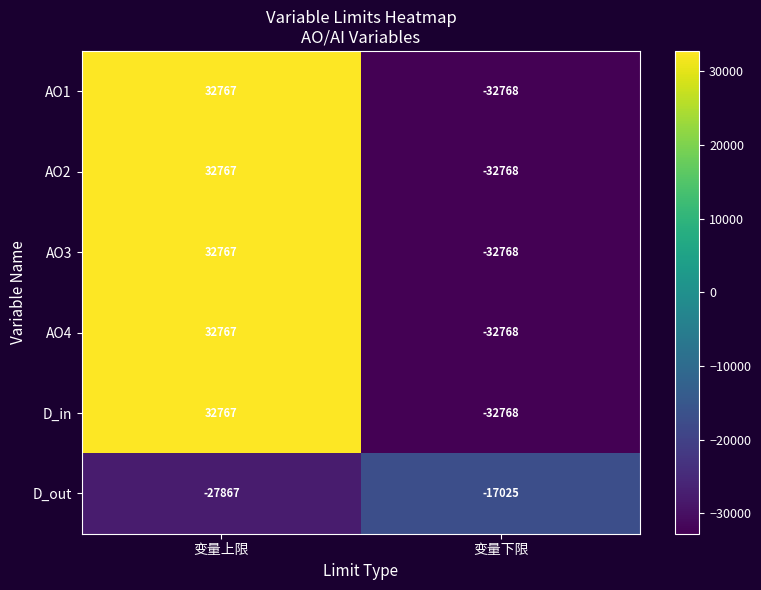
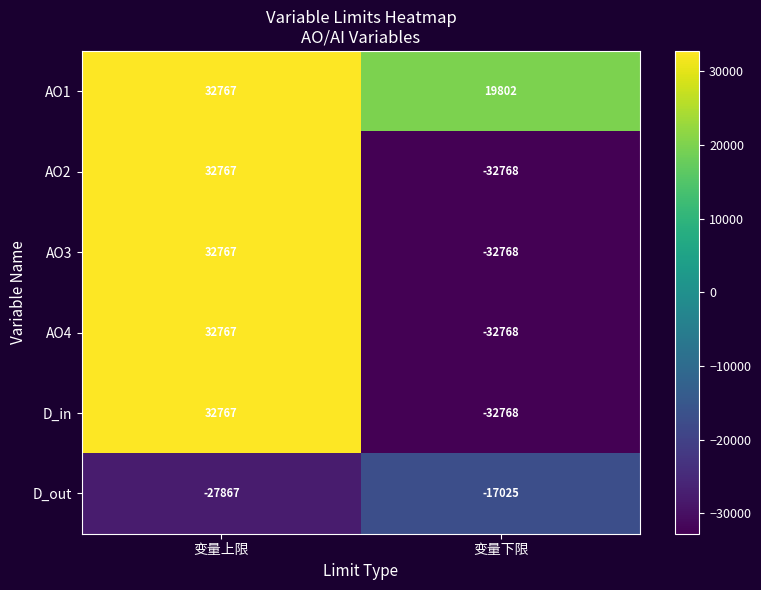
  {
    "AO1": {
      "变量上限": 32767,
-     "变量下限": -32768
+     "变量下限": 19802
    },
    "AO2": {
      "变量上限": 32767,
      "变量下限": -32768
    },
    "AO3": {
      "变量上限": 32767,
      "变量下限": -32768
    },
    "AO4": {
      "变量上限": 32767,
      "变量下限": -32768
    },
    "D_in": {
      "变量上限": 32767,
      "变量下限": -32768
    },
    "D_out": {
      "变量上限": -27867,
      "变量下限": -17025
    }
  }
